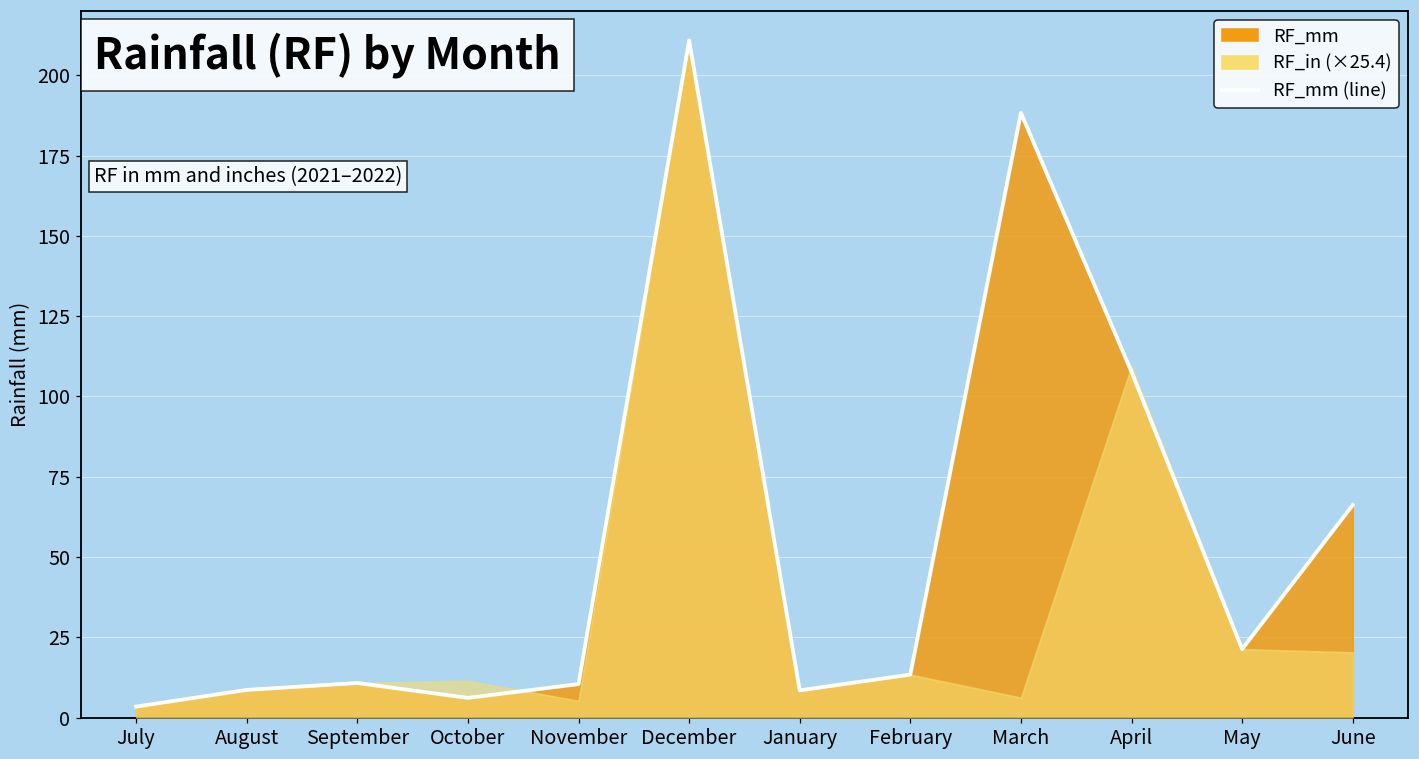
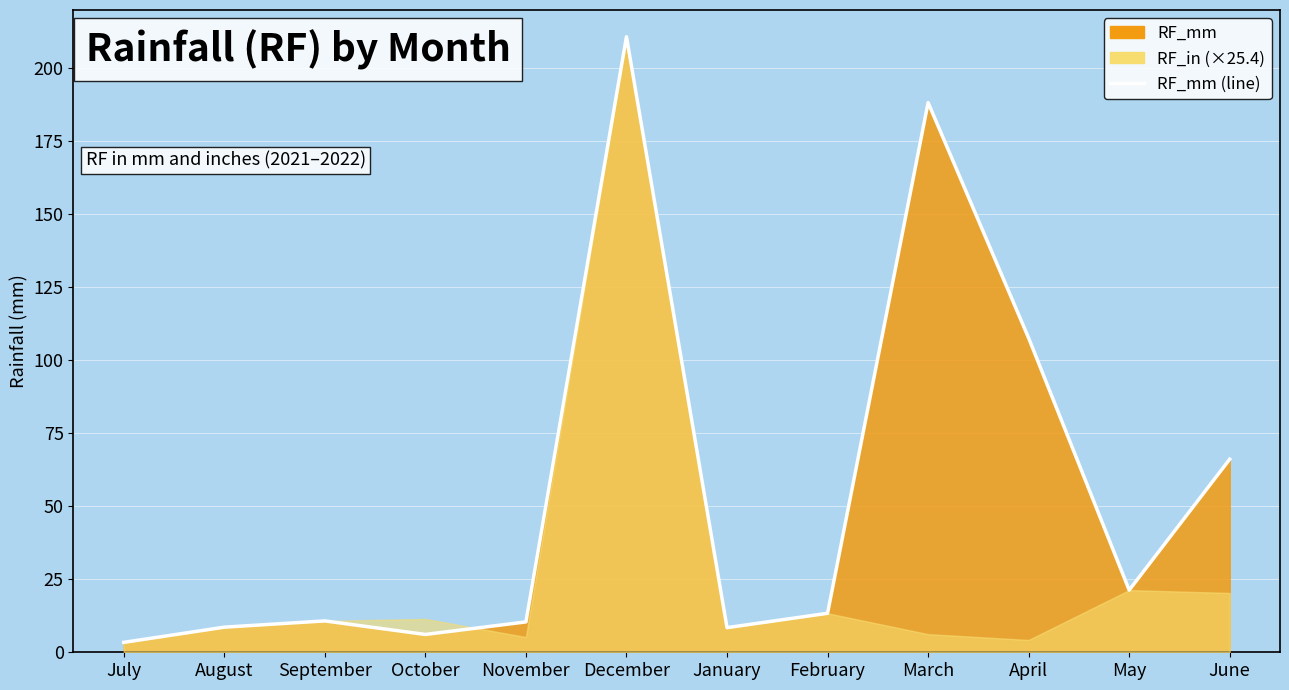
  {
    "RF_mm": {
      "October": 6,
      "November": 10,
      "March": 188,
      "April": 108,
      "June": 66
    },
    "RF_in (×25.4)": {
      "October": 11,
      "November": 5,
      "March": 6,
-     "April": 109,
+     "April": 4,
      "June": 20
    }
  }
